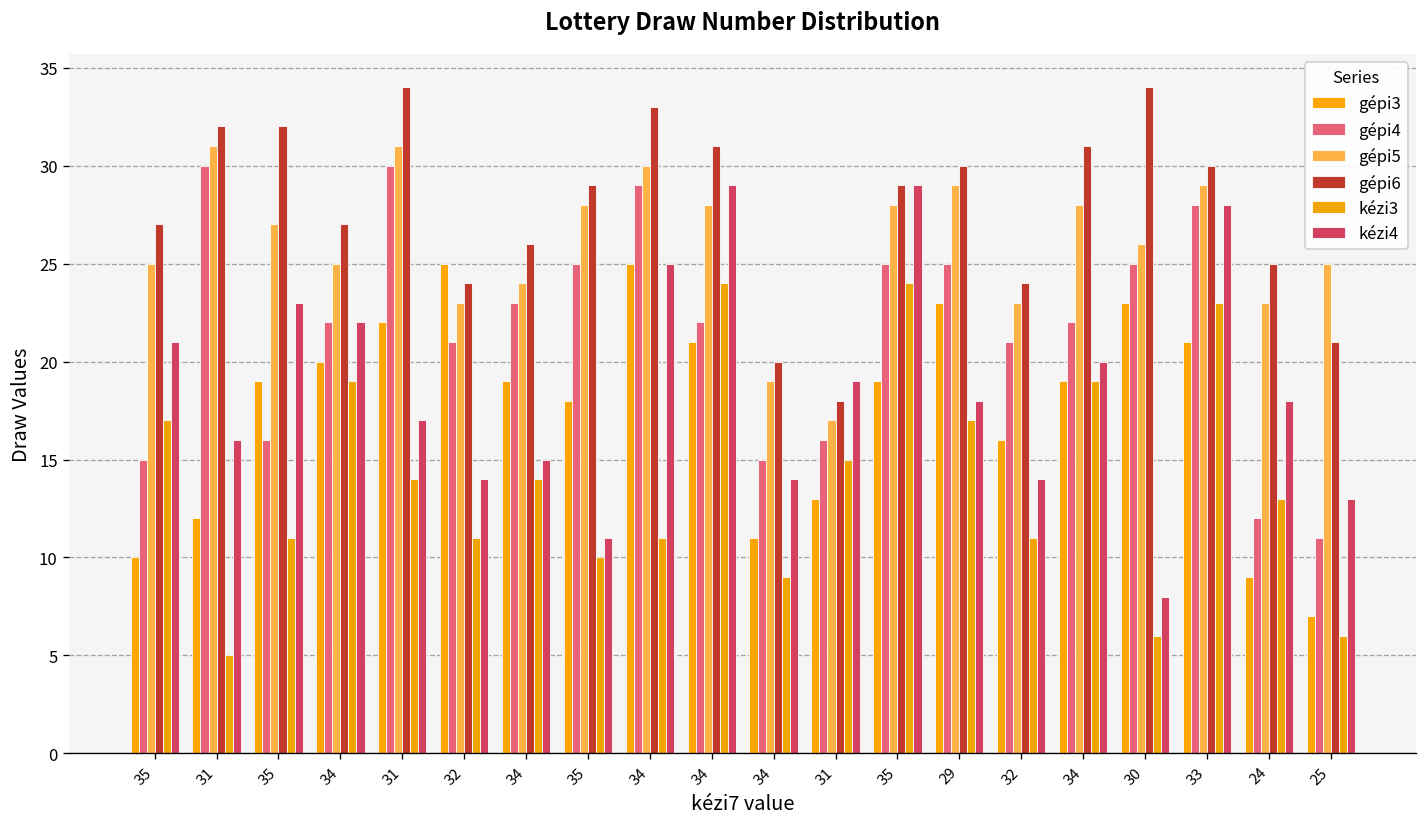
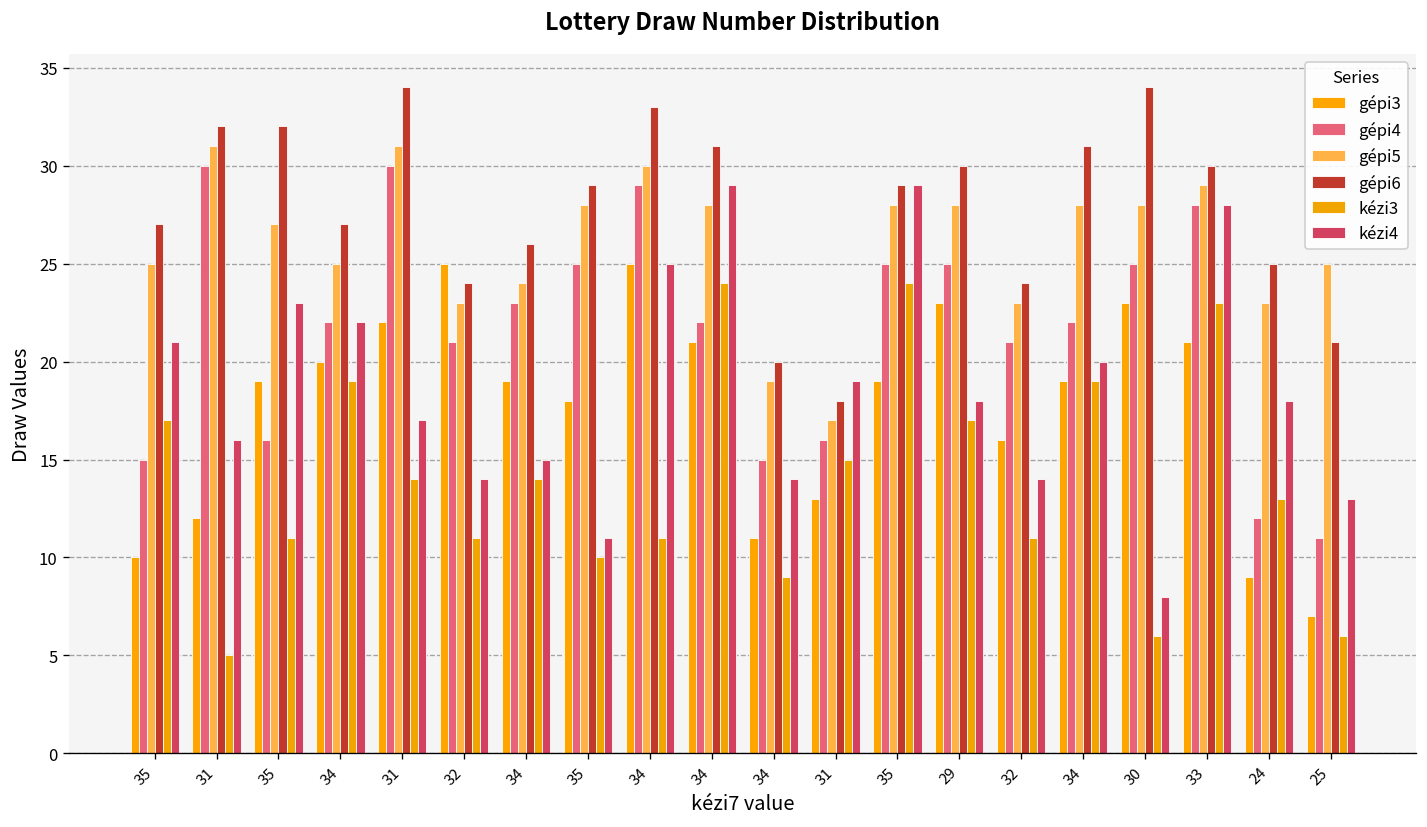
  {
    "gépi5": {
-     "29": 29,
-     "30": 26,
+     "29": 28,
+     "30": 28,
      "33": 29,
      "24": 23,
      "25": 25
    }
  }
